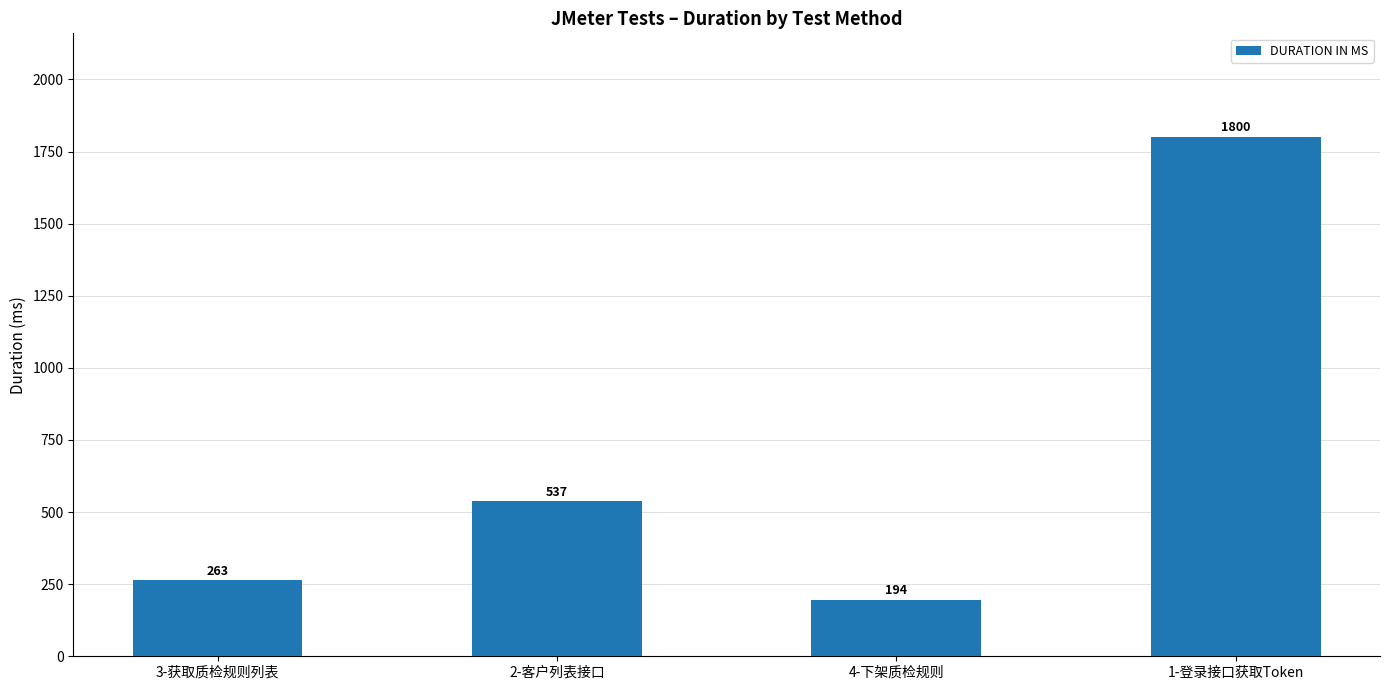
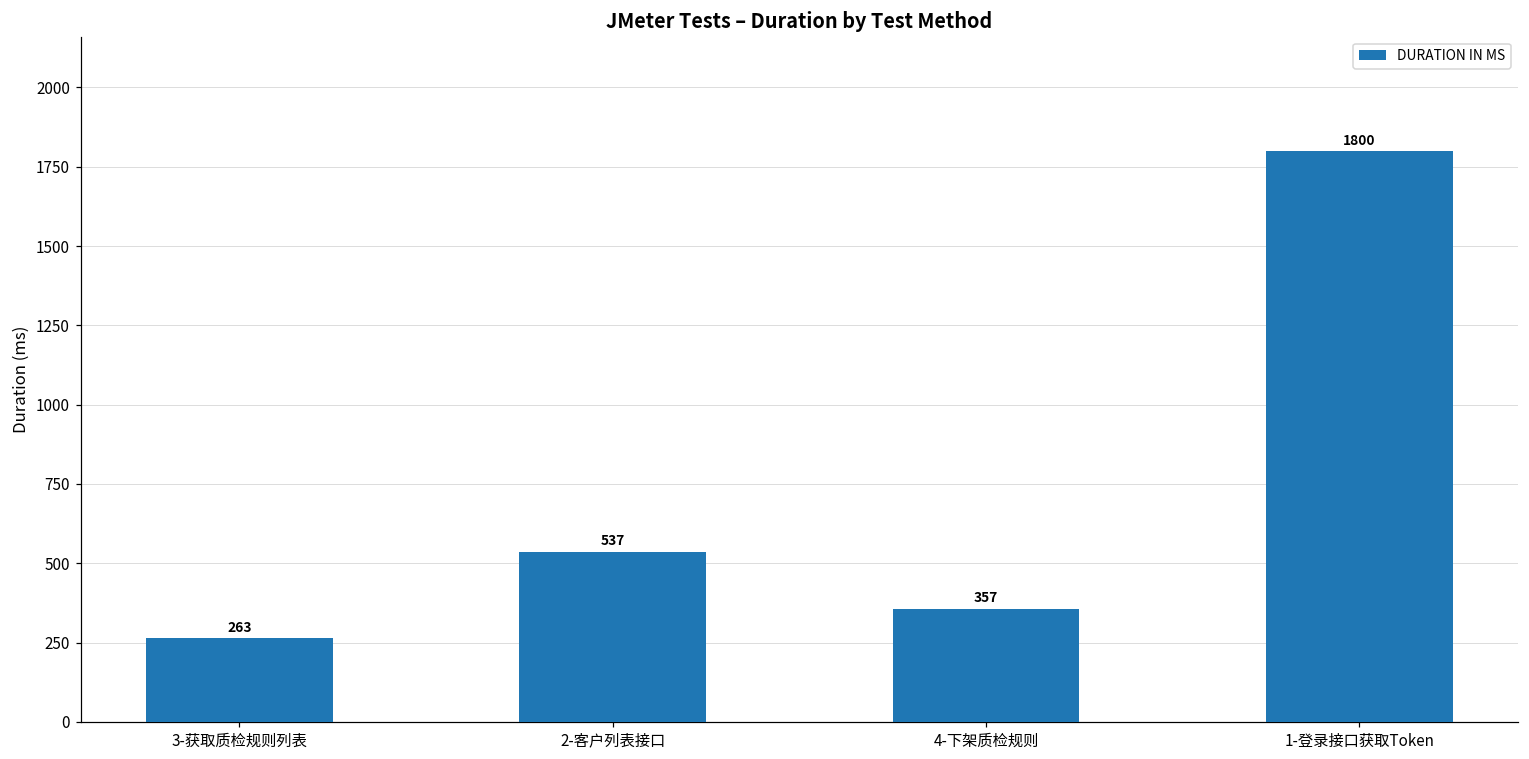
  {
    "3-获取质检规则列表": 263,
    "2-客户列表接口": 537,
-   "4-下架质检规则": 194,
+   "4-下架质检规则": 357,
    "1-登录接口获取Token": 1800
  }
